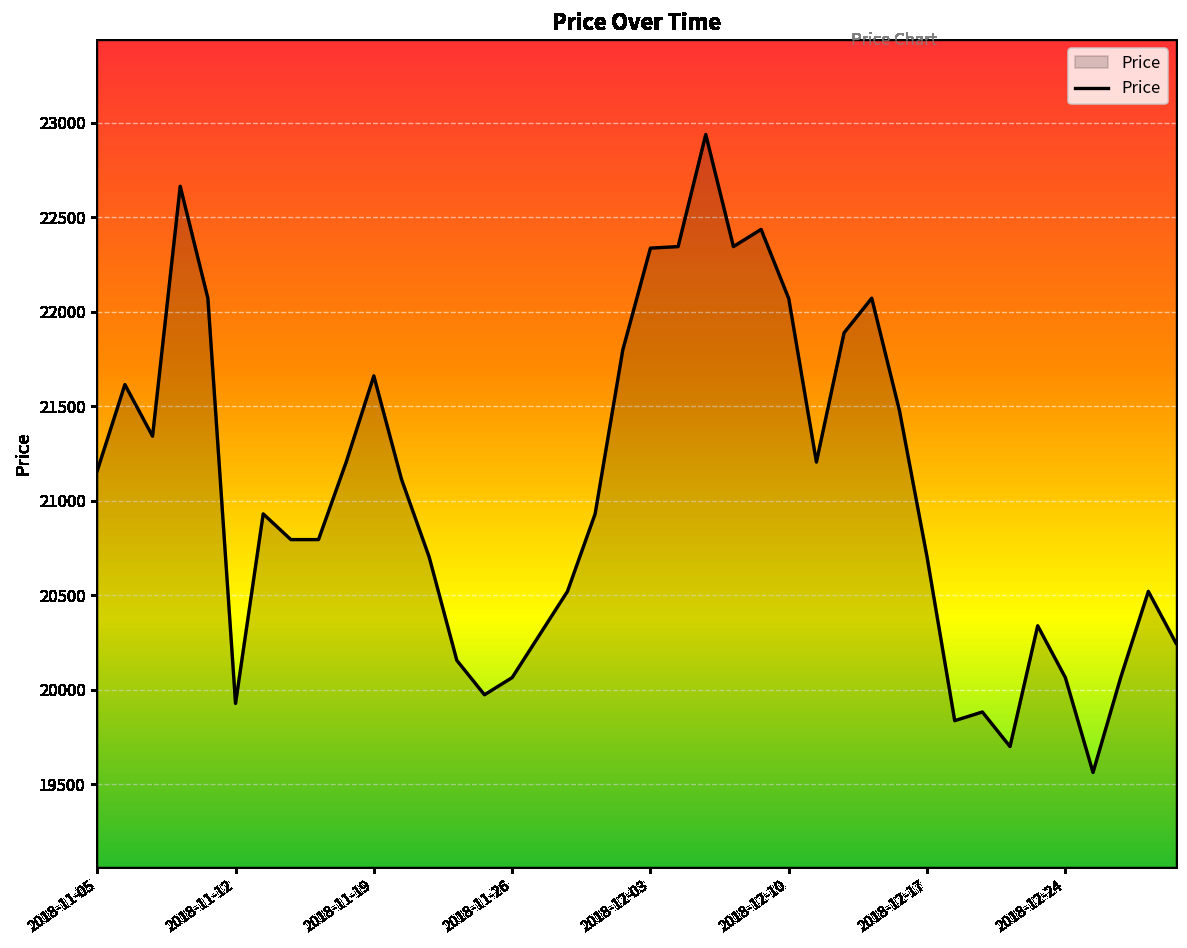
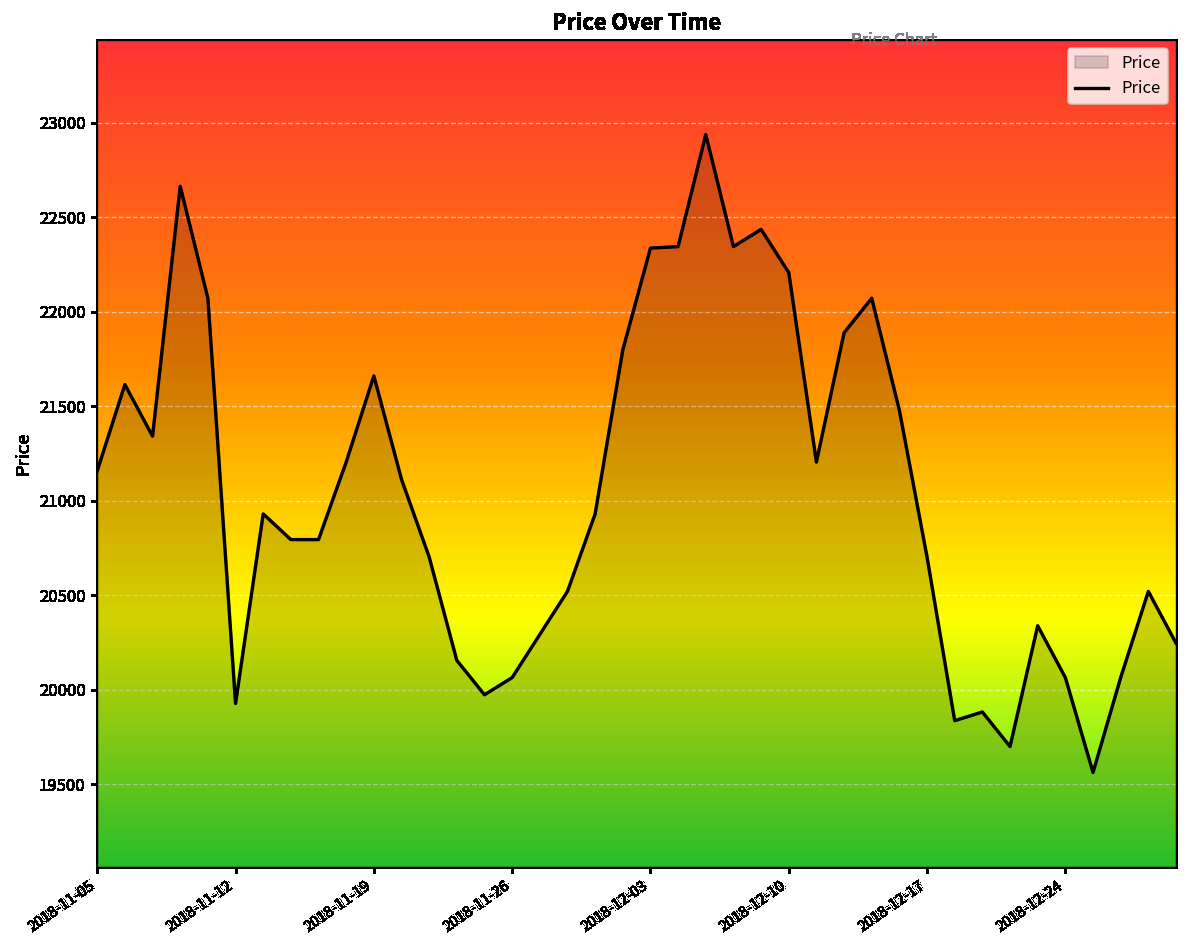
  {
    "2018-11-05": 21160,
    "2018-11-12": 19930,
    "2018-11-19": 21660,
    "2018-11-26": 20070,
    "2018-12-03": 22340,
-   "2018-12-10": 22070,
+   "2018-12-10": 22210,
    "2018-12-17": 20700,
    "2018-12-24": 20070
  }
